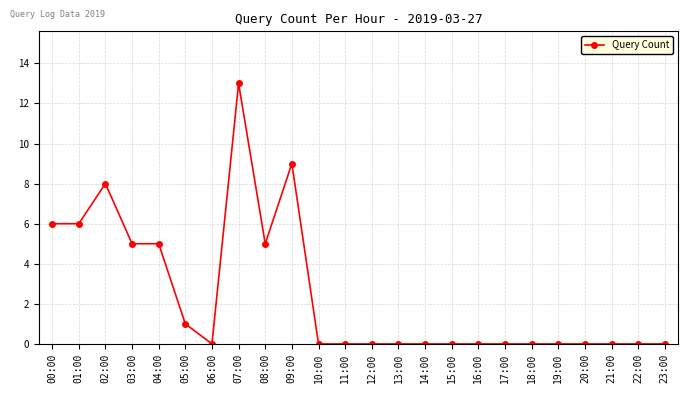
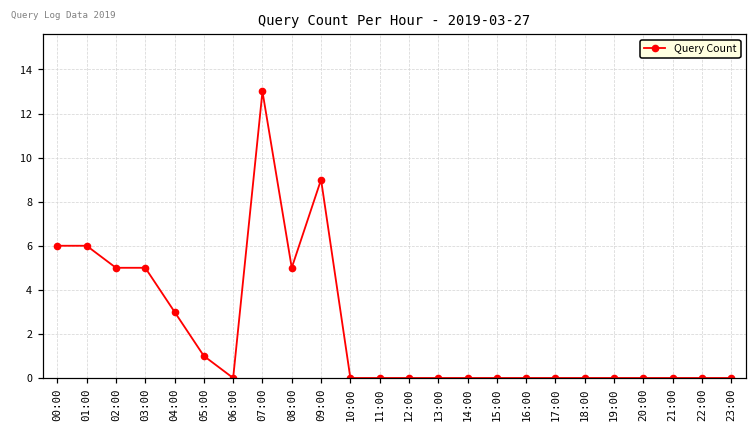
  {
    "00:00": 6,
    "01:00": 6,
-   "02:00": 8,
+   "02:00": 5,
    "03:00": 5,
-   "04:00": 5,
+   "04:00": 3,
    "05:00": 1,
    "06:00": 0,
    "07:00": 13,
    "08:00": 5,
    "09:00": 9,
    "10:00": 0,
    "11:00": 0,
    "12:00": 0,
    "13:00": 0,
    "14:00": 0,
    "15:00": 0,
    "16:00": 0,
    "17:00": 0,
    "18:00": 0,
    "19:00": 0,
    "20:00": 0,
    "21:00": 0,
    "22:00": 0,
    "23:00": 0
  }
